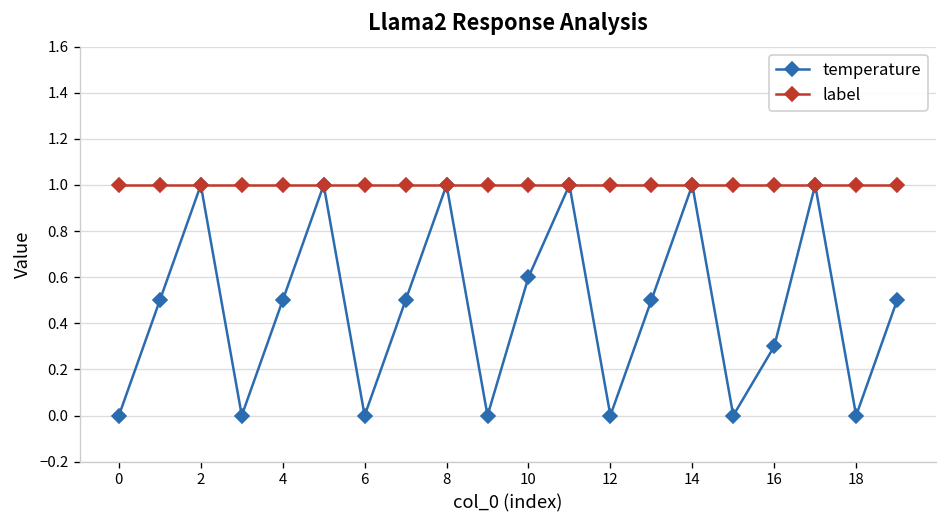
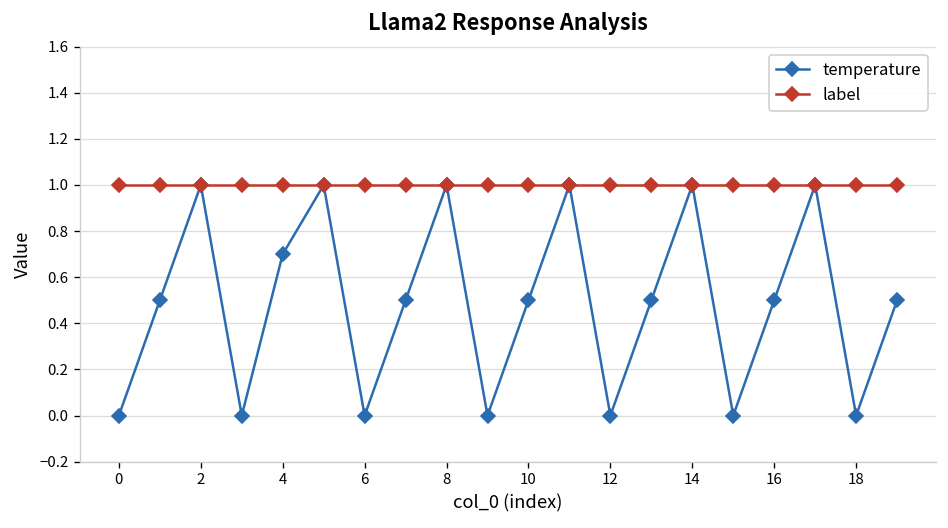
  {
    "temperature": {
      "0": 0.0,
-     "4": 0.5,
+     "4": 0.7,
      "6": 0.0,
-     "10": 0.6,
+     "10": 0.5,
      "12": 0.0,
-     "16": 0.3,
+     "16": 0.5,
      "18": 0.0
    },
    "label": {
      "0": 1.0,
      "4": 1.0,
      "6": 1.0,
      "10": 1.0,
      "12": 1.0,
      "16": 1.0,
      "18": 1.0
    }
  }
